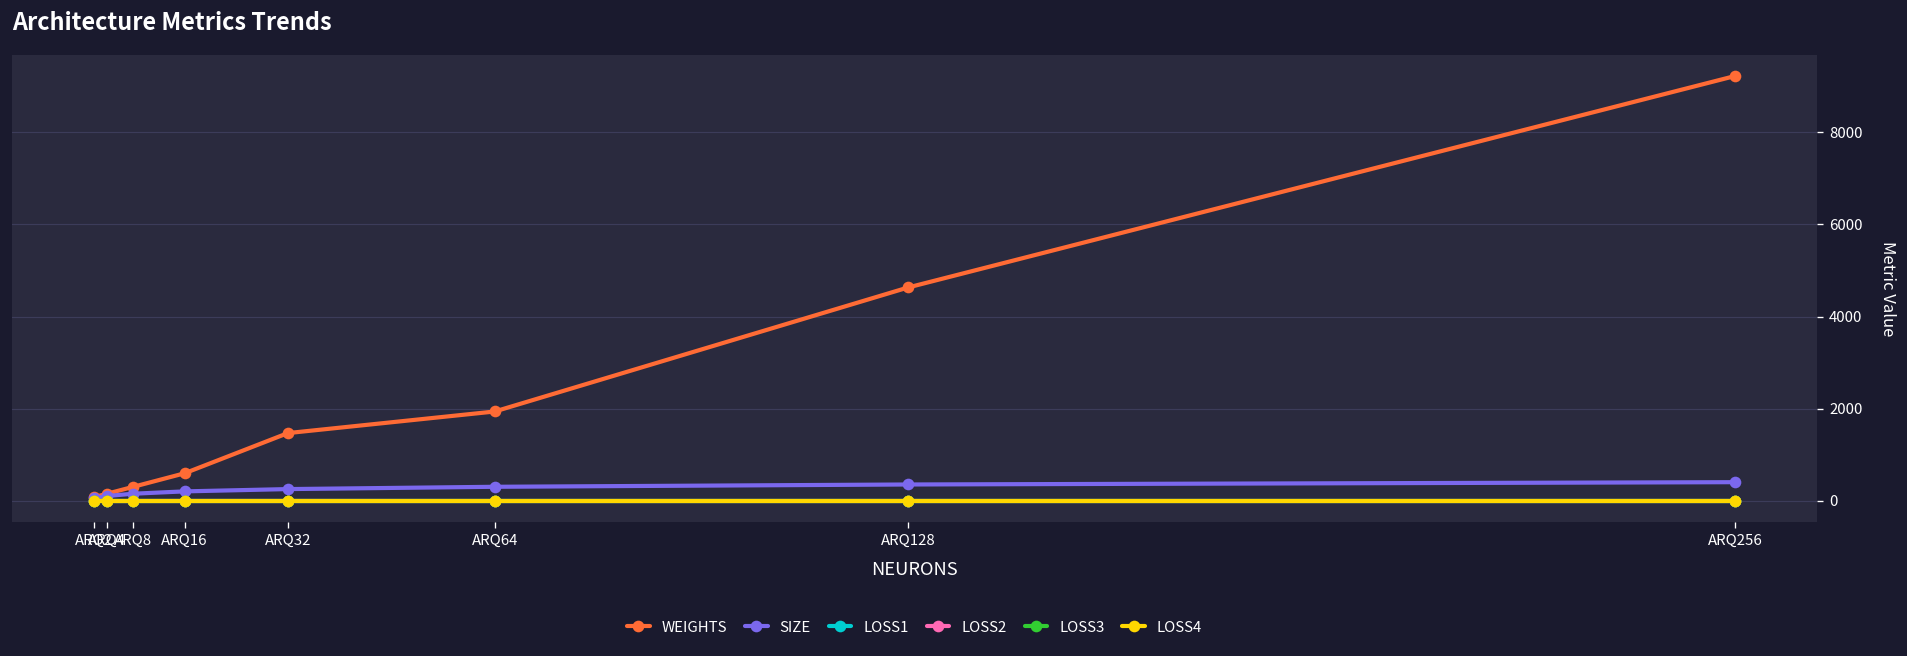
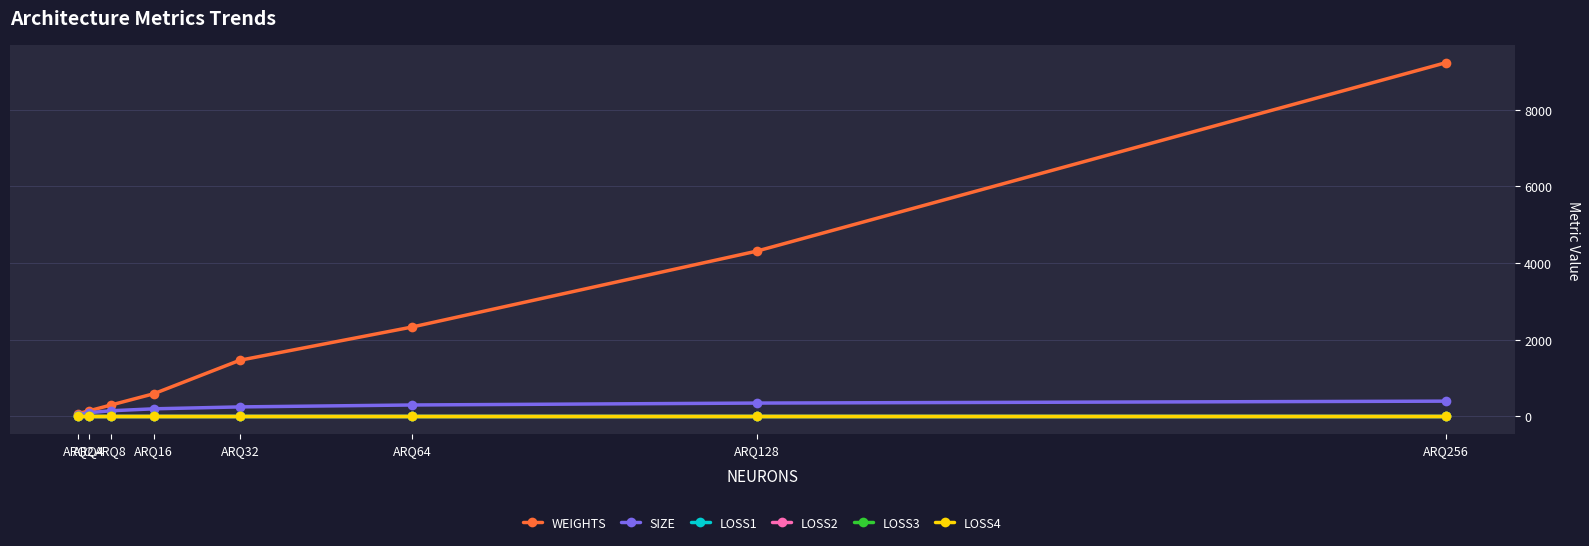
  {
    "WEIGHTS": {
      "ARQ16": 600,
      "ARQ32": 1500,
-     "ARQ64": 1900,
-     "ARQ128": 4600,
+     "ARQ64": 2300,
+     "ARQ128": 4300,
      "ARQ256": 9200
    },
    "SIZE": {
      "ARQ16": 200,
      "ARQ32": 300,
      "ARQ64": 300,
      "ARQ128": 400,
      "ARQ256": 400
    },
    "LOSS4": {
      "ARQ16": 0,
      "ARQ32": 0,
      "ARQ64": 0,
      "ARQ128": 0,
      "ARQ256": 0
    }
  }
